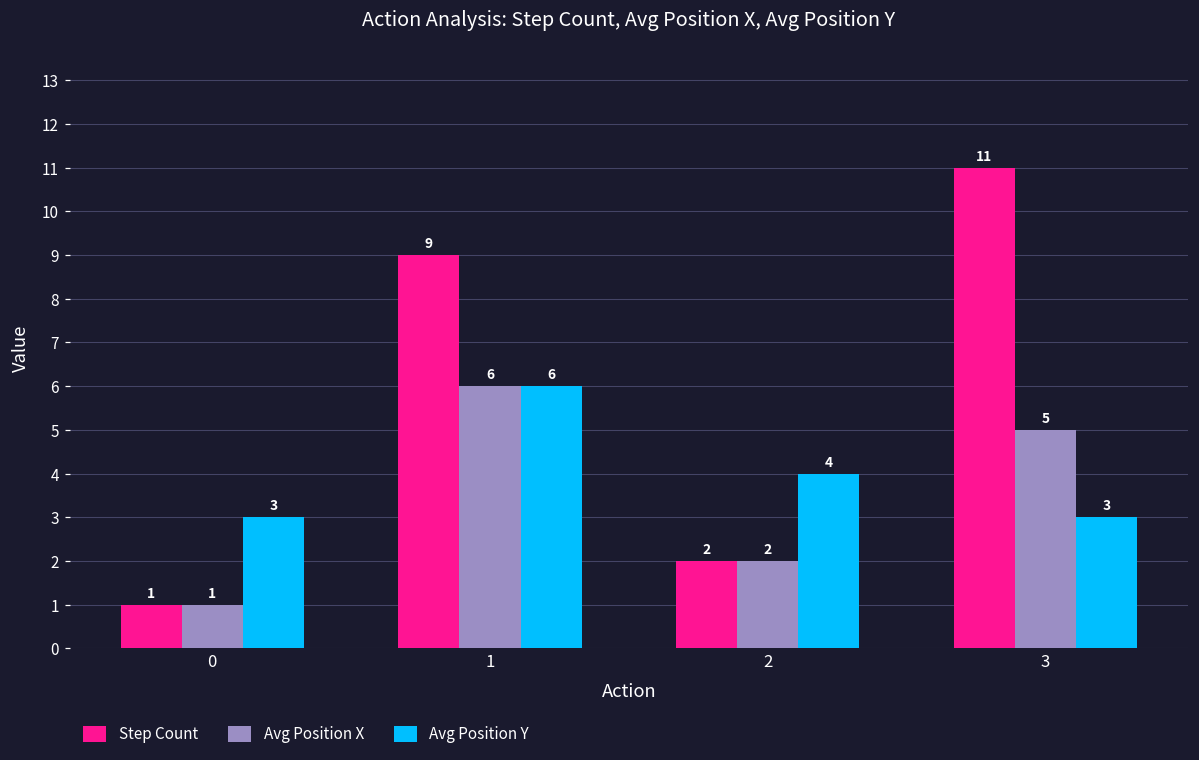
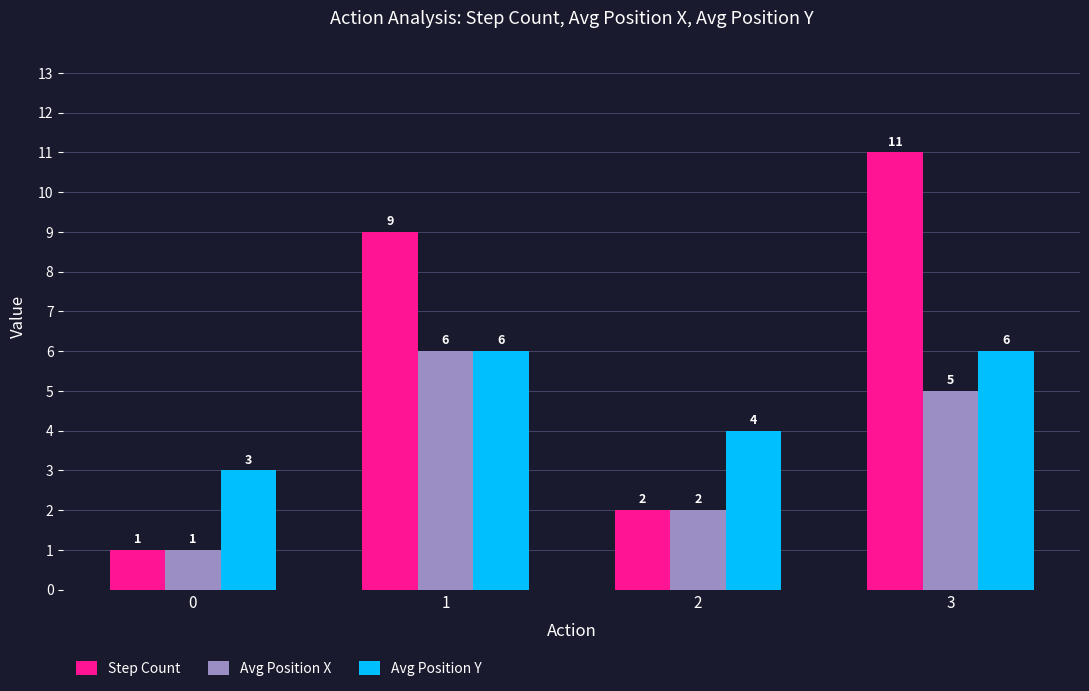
  {
    "Step Count": {
      "0": 1,
      "1": 9,
      "2": 2,
      "3": 11
    },
    "Avg Position X": {
      "0": 1,
      "1": 6,
      "2": 2,
      "3": 5
    },
    "Avg Position Y": {
      "0": 3,
      "1": 6,
      "2": 4,
-     "3": 3
+     "3": 6
    }
  }
